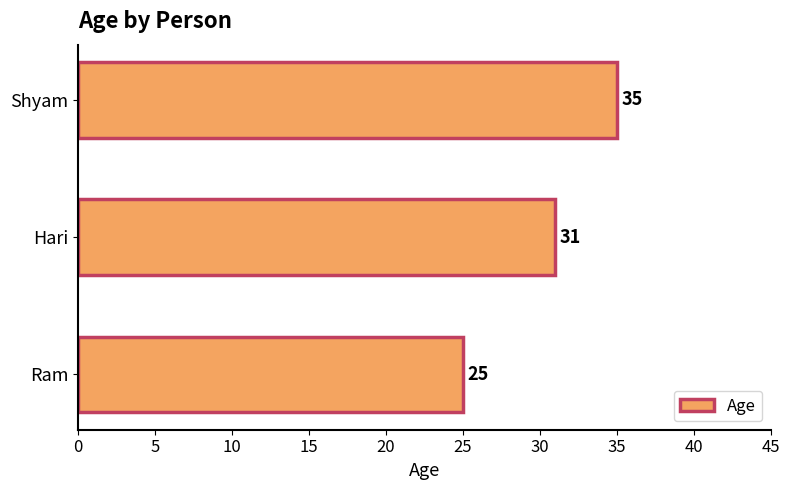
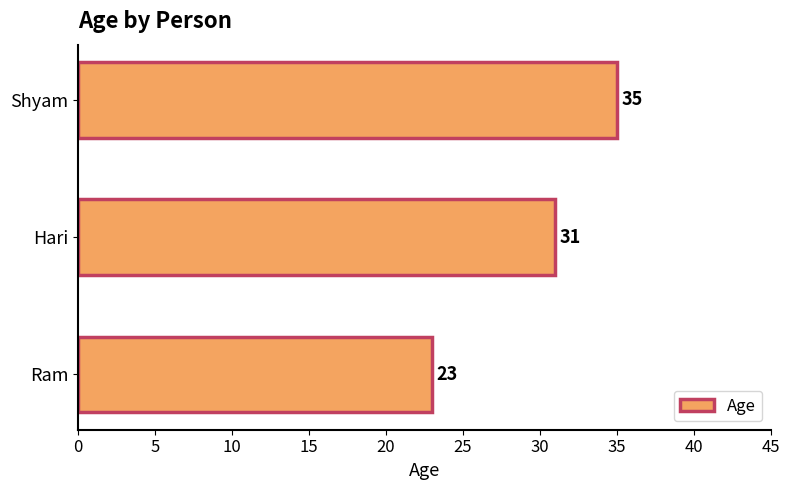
  {
    "Shyam": 35,
    "Hari": 31,
-   "Ram": 25
+   "Ram": 23
  }
